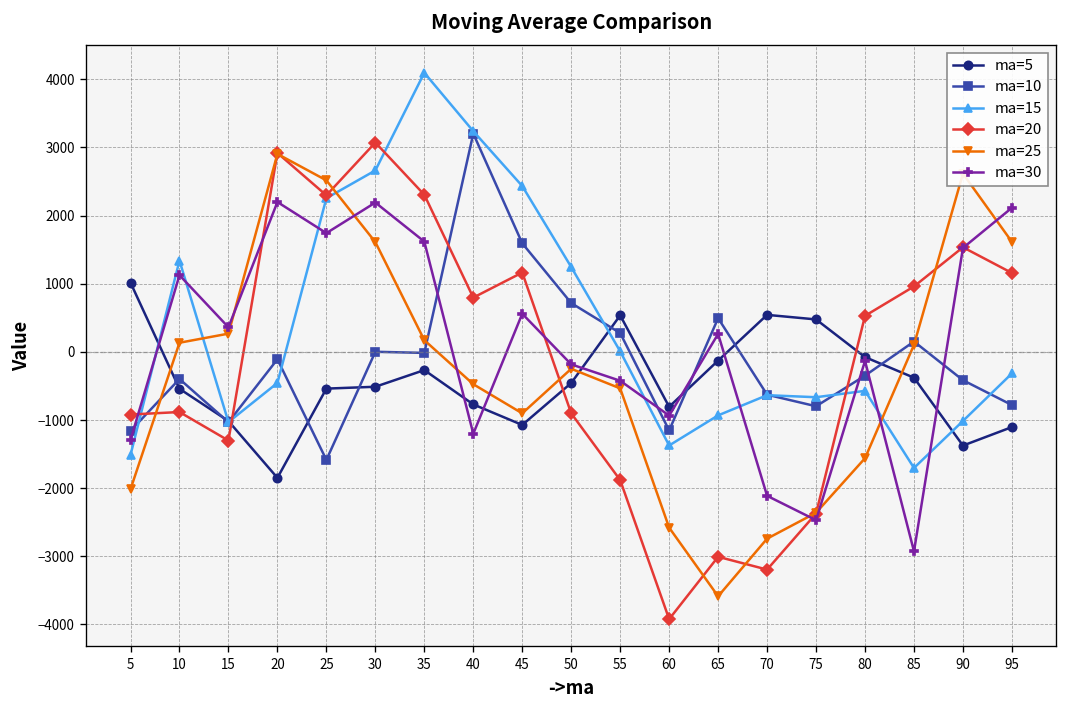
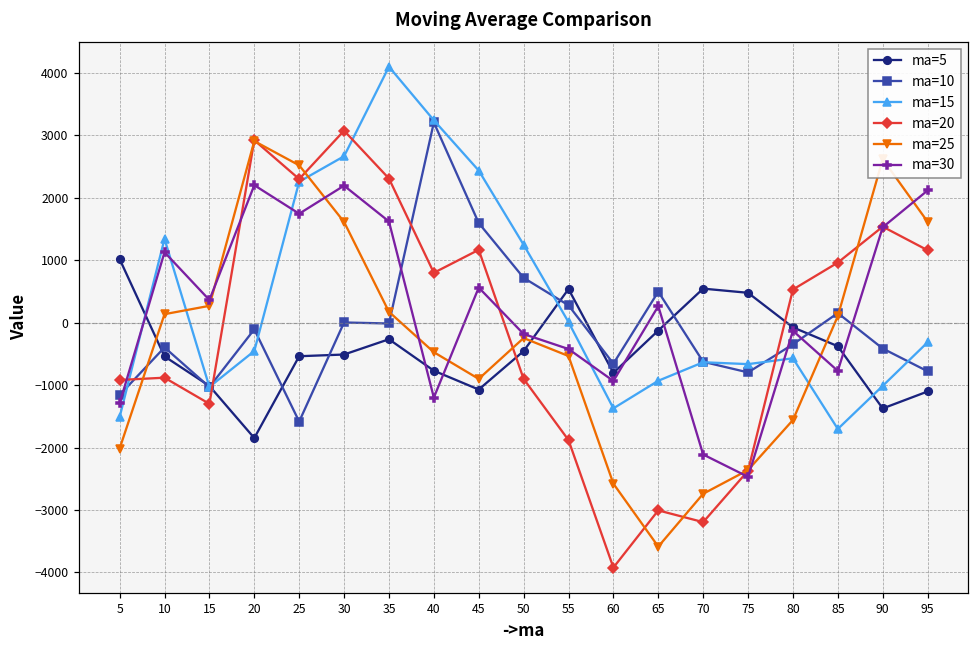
  {
    "ma=5": {
      "5": 1000,
      "10": -500,
      "20": -1800,
      "25": -500,
      "30": -500,
      "35": -300,
      "40": -800,
      "45": -1100,
      "50": -500,
      "55": 500,
      "60": -800,
      "65": -100,
      "70": 500,
      "75": 500,
      "80": -100,
      "85": -400,
      "90": -1400,
      "95": -1100
    },
    "ma=10": {
      "5": -1200,
      "10": -400,
      "20": -100,
      "25": -1600,
      "30": 0,
      "35": 0,
      "45": 1600,
      "50": 700,
      "55": 300,
-     "60": -1200,
+     "60": -700,
      "65": 500,
      "75": -800,
      "80": -300,
      "85": 200,
      "90": -400,
      "95": -800
    },
    "ma=15": {
      "5": -1500,
      "10": 1300,
      "20": -500,
      "30": 2700,
      "35": 4100,
      "45": 2400,
      "50": 1200,
      "55": 0,
      "60": -1400,
      "65": -900,
      "75": -700,
      "80": -600,
      "85": -1700,
      "90": -1000,
      "95": -300
    },
    "ma=20": {
      "5": -900,
      "10": -900,
      "15": -1300,
      "30": 3100,
      "35": 2300,
      "40": 800,
      "45": 1200,
      "50": -900,
      "55": -1900,
      "60": -3900,
      "65": -3000,
      "70": -3200,
      "80": 500,
      "85": 1000,
      "95": 1200
    },
    "ma=25": {
      "5": -2000,
      "10": 100,
      "15": 300,
      "25": 2500,
      "30": 1600,
      "35": 200,
      "40": -500,
      "45": -900,
      "50": -200,
      "55": -500,
      "60": -2600,
      "65": -3600,
      "70": -2700,
      "80": -1600,
      "85": 100,
      "95": 1600
    },
    "ma=30": {
      "5": -1300,
      "10": 1100,
      "15": 400,
      "20": 2200,
      "25": 1700,
      "30": 2200,
      "35": 1600,
      "40": -1200,
      "45": 600,
      "50": -200,
      "55": -400,
      "60": -900,
      "65": 300,
      "70": -2100,
      "75": -2500,
      "80": -100,
-     "85": -2900,
+     "85": -800,
      "95": 2100
    }
  }
